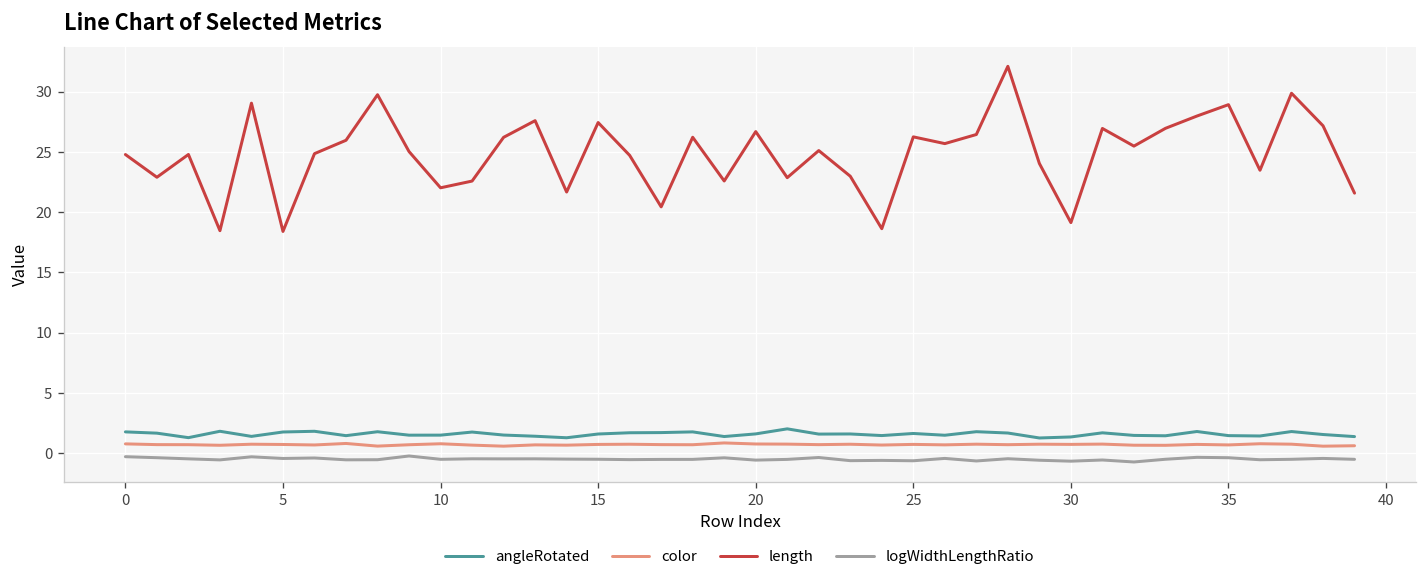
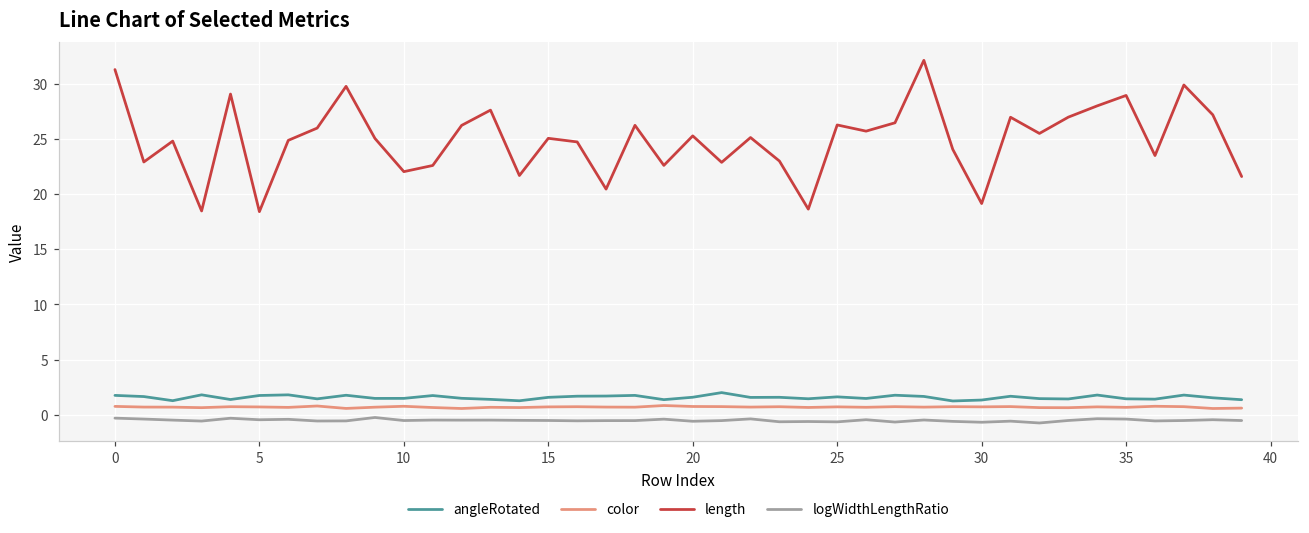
  {
    "angleRotated": {
      "0": 1.8,
      "5": 1.8,
      "10": 1.5,
      "15": 1.6,
      "20": 1.6,
      "25": 1.6,
      "30": 1.3,
      "35": 1.5
    },
    "color": {
      "0": 0.8,
      "5": 0.7,
      "10": 0.8,
      "15": 0.7,
      "20": 0.8,
      "25": 0.7,
      "30": 0.7,
      "35": 0.7
    },
    "length": {
-     "0": 24.8,
+     "0": 31.3,
      "5": 18.4,
      "10": 22.0,
-     "15": 27.5,
-     "20": 26.7,
+     "15": 25.1,
+     "20": 25.3,
      "25": 26.3,
      "30": 19.1,
      "35": 28.9
    },
    "logWidthLengthRatio": {
      "0": -0.3,
      "5": -0.4,
      "10": -0.5,
      "15": -0.5,
      "20": -0.6,
      "25": -0.6,
      "30": -0.7,
      "35": -0.4
    }
  }
